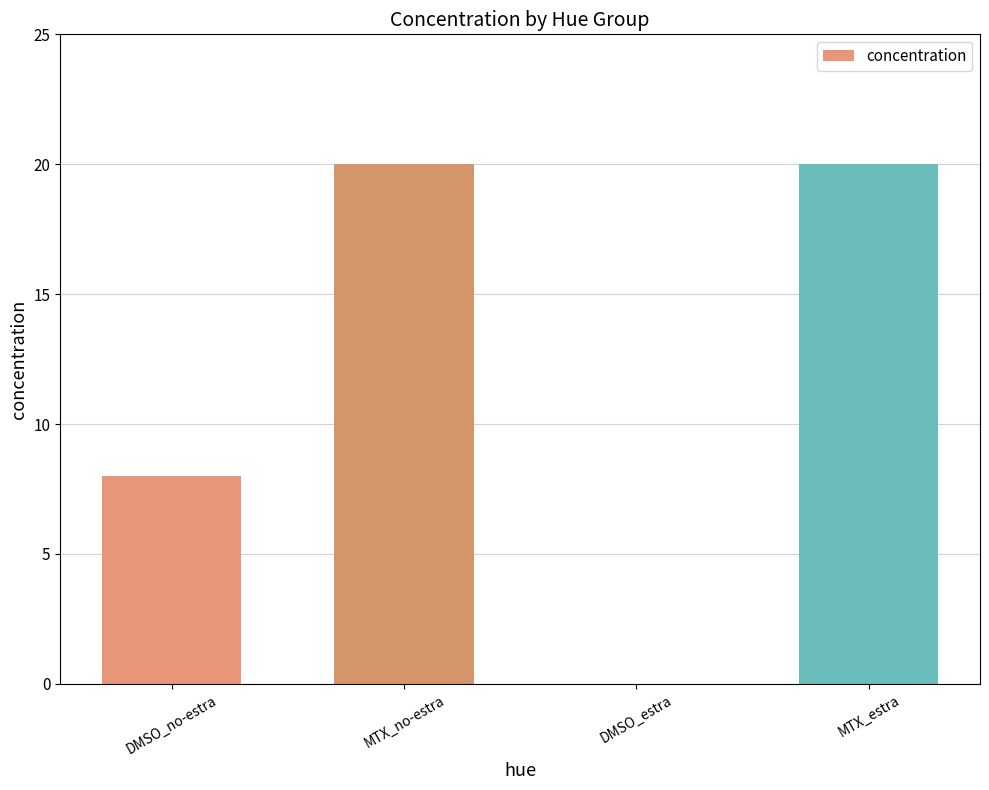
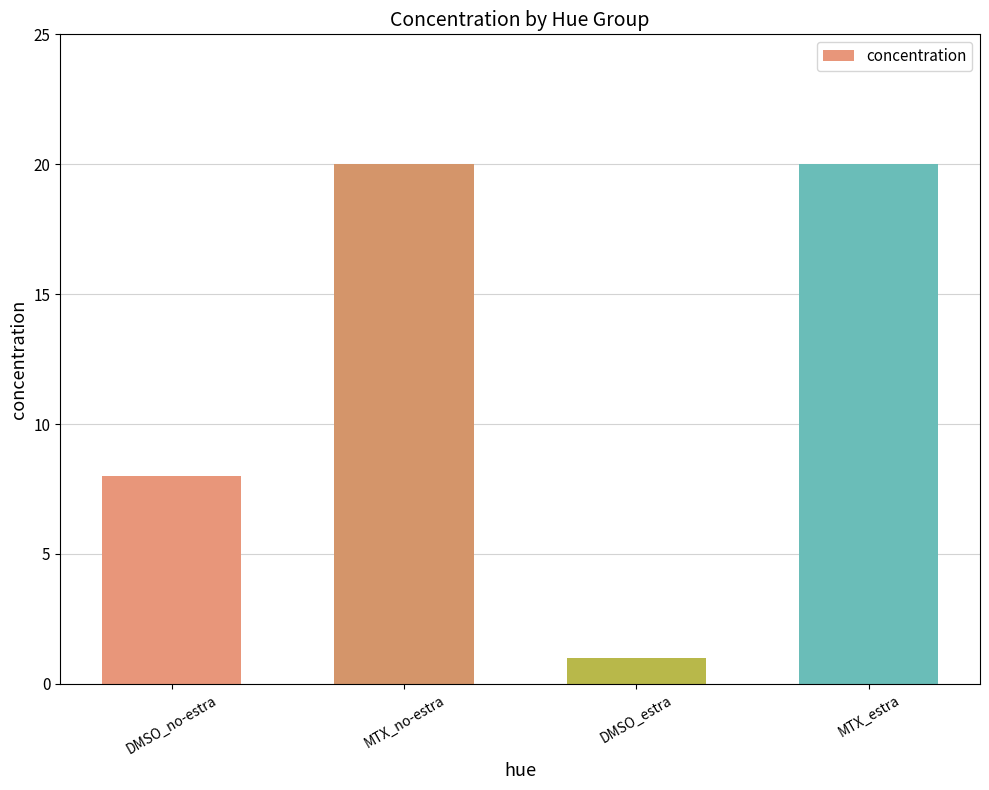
  {
    "DMSO_no-estra": 8,
    "MTX_no-estra": 20,
-   "DMSO_estra": 0,
+   "DMSO_estra": 1,
    "MTX_estra": 20
  }
